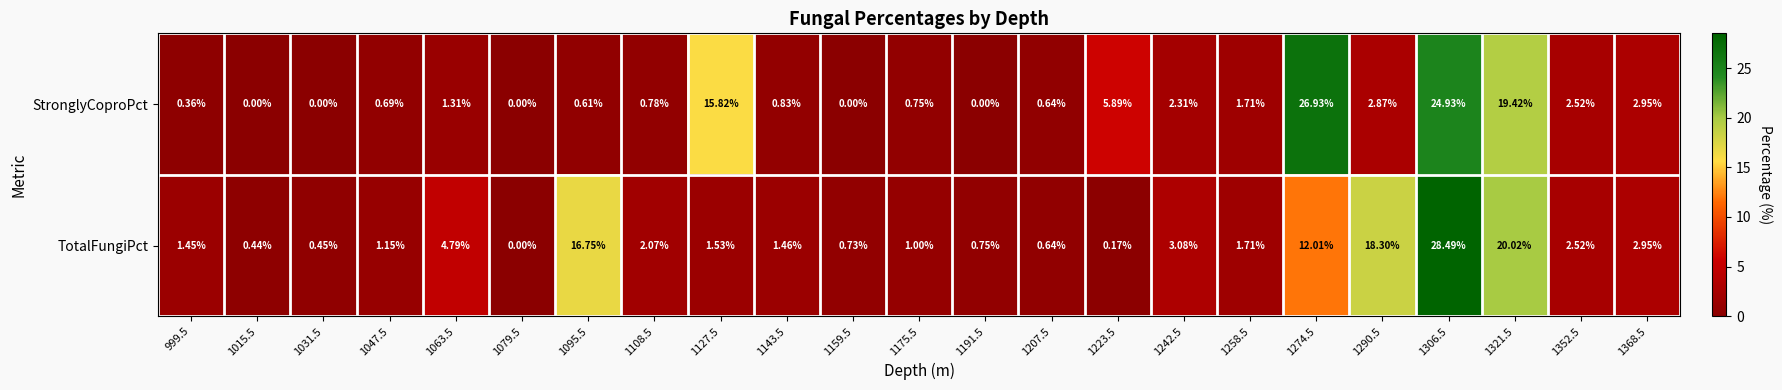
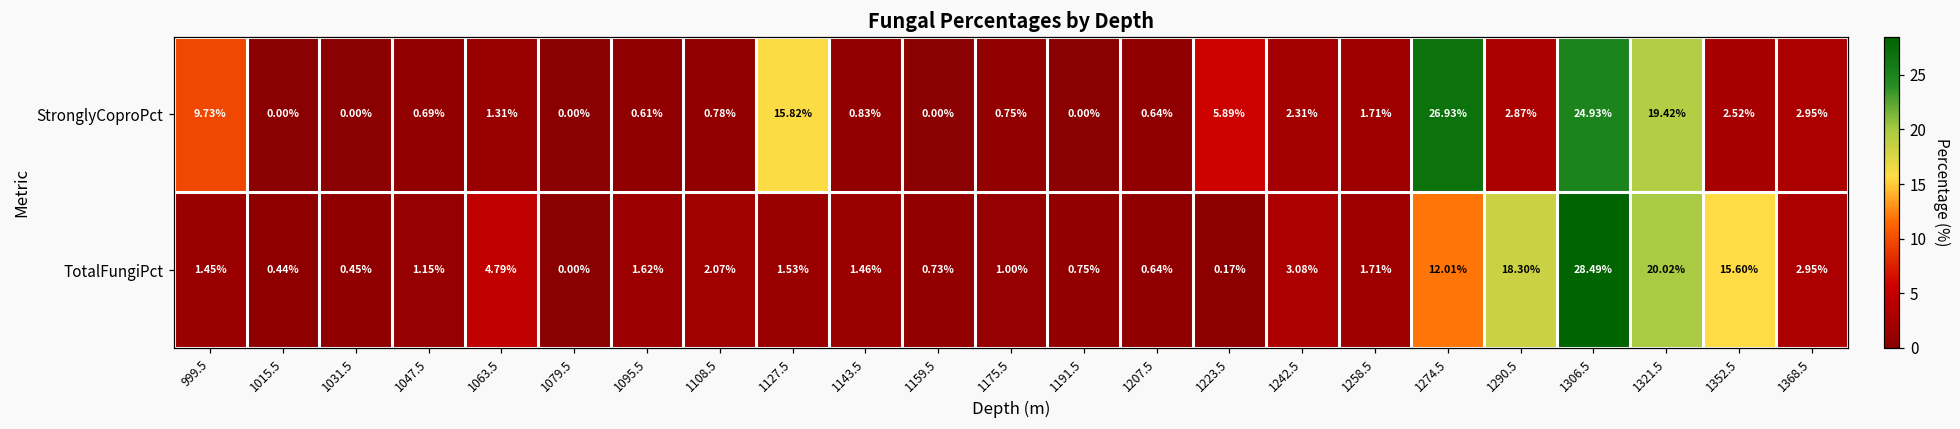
  {
    "StronglyCoproPct": {
-     "999.5": "0.36%",
+     "999.5": "9.73%",
      "1015.5": "0.00%",
      "1031.5": "0.00%",
      "1047.5": "0.69%",
      "1063.5": "1.31%",
      "1079.5": "0.00%",
      "1095.5": "0.61%",
      "1108.5": "0.78%",
      "1127.5": "15.82%",
      "1143.5": "0.83%",
      "1159.5": "0.00%",
      "1175.5": "0.75%",
      "1191.5": "0.00%",
      "1207.5": "0.64%",
      "1223.5": "5.89%",
      "1242.5": "2.31%",
      "1258.5": "1.71%",
      "1274.5": "26.93%",
      "1290.5": "2.87%",
      "1306.5": "24.93%",
      "1321.5": "19.42%",
      "1352.5": "2.52%",
      "1368.5": "2.95%"
    },
    "TotalFungiPct": {
      "999.5": "1.45%",
      "1015.5": "0.44%",
      "1031.5": "0.45%",
      "1047.5": "1.15%",
      "1063.5": "4.79%",
      "1079.5": "0.00%",
-     "1095.5": "16.75%",
+     "1095.5": "1.62%",
      "1108.5": "2.07%",
      "1127.5": "1.53%",
      "1143.5": "1.46%",
      "1159.5": "0.73%",
      "1175.5": "1.00%",
      "1191.5": "0.75%",
      "1207.5": "0.64%",
      "1223.5": "0.17%",
      "1242.5": "3.08%",
      "1258.5": "1.71%",
      "1274.5": "12.01%",
      "1290.5": "18.30%",
      "1306.5": "28.49%",
      "1321.5": "20.02%",
-     "1352.5": "2.52%",
+     "1352.5": "15.60%",
      "1368.5": "2.95%"
    }
  }
